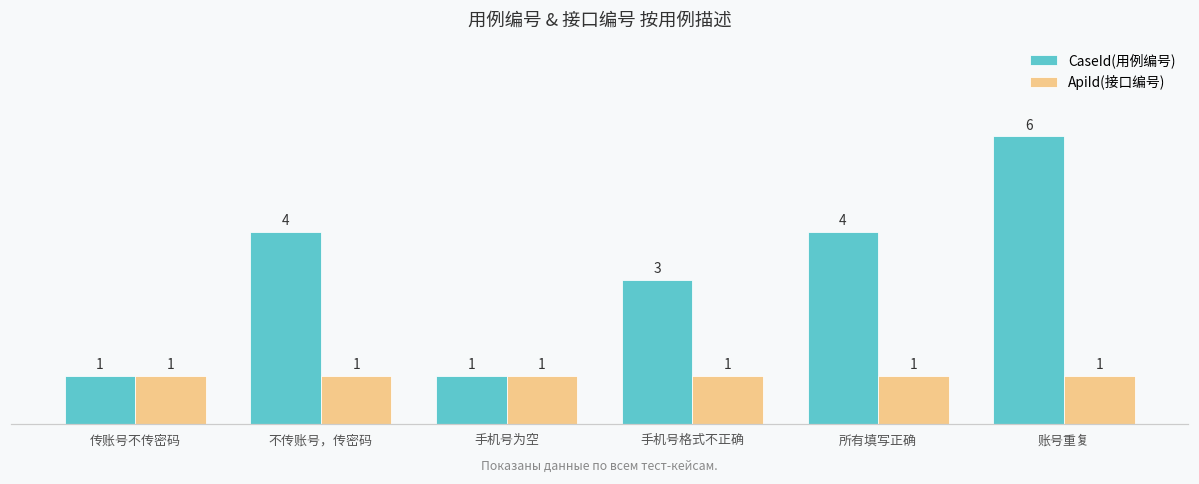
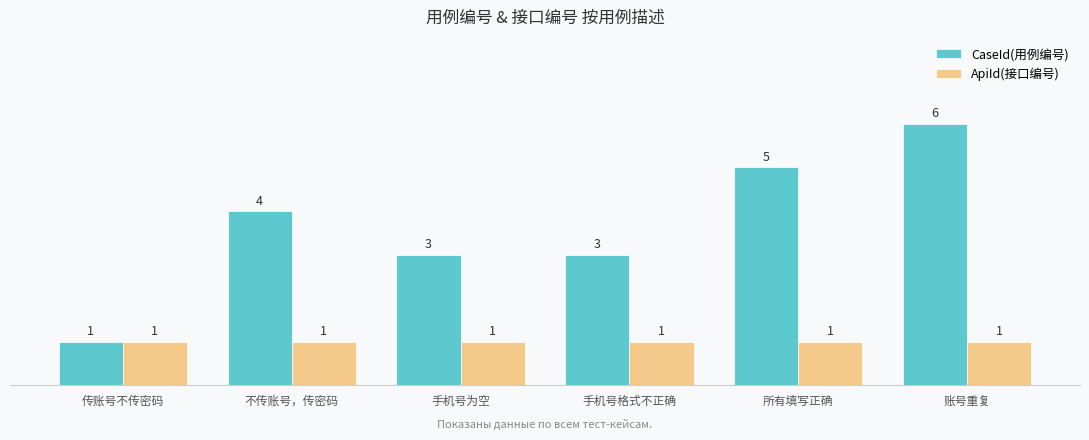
  {
    "CaseId(用例编号)": {
      "传账号不传密码": 1,
      "不传账号，传密码": 4,
-     "手机号为空": 1,
+     "手机号为空": 3,
      "手机号格式不正确": 3,
-     "所有填写正确": 4,
+     "所有填写正确": 5,
      "账号重复": 6
    },
    "ApiId(接口编号)": {
      "传账号不传密码": 1,
      "不传账号，传密码": 1,
      "手机号为空": 1,
      "手机号格式不正确": 1,
      "所有填写正确": 1,
      "账号重复": 1
    }
  }
